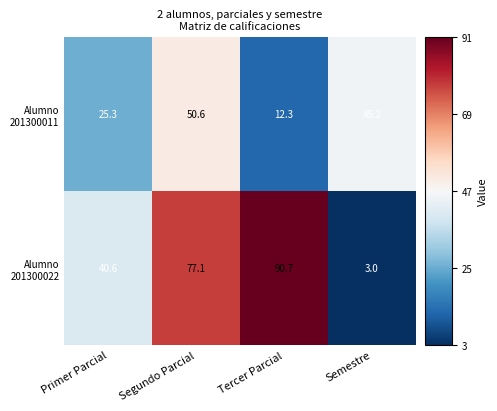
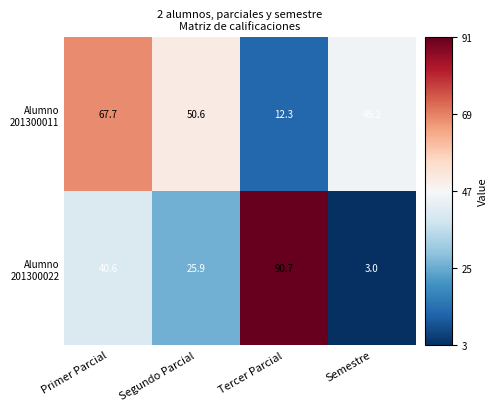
  {
    "Alumno 201300011": {
-     "Primer Parcial": 25.3,
+     "Primer Parcial": 67.7,
      "Segundo Parcial": 50.6,
      "Tercer Parcial": 12.3
    },
    "Alumno 201300022": {
-     "Segundo Parcial": 77.1,
+     "Segundo Parcial": 25.9,
      "Tercer Parcial": 90.7,
      "Semestre": 3.0
    }
  }
